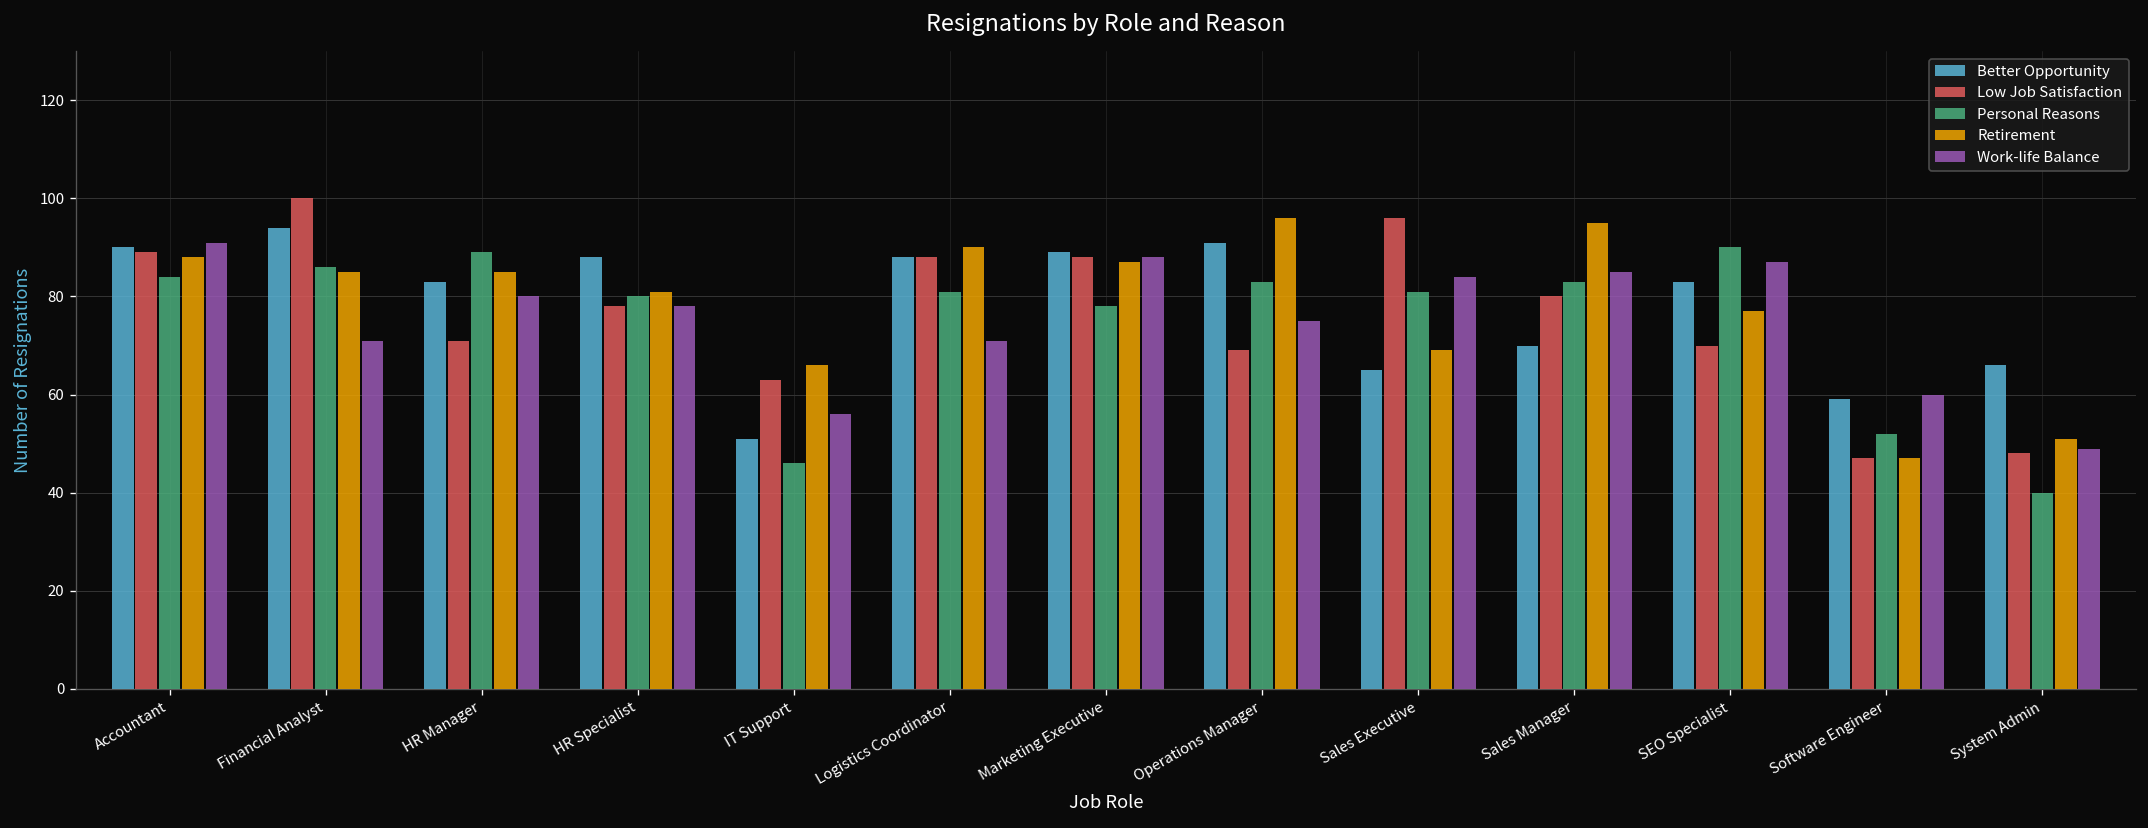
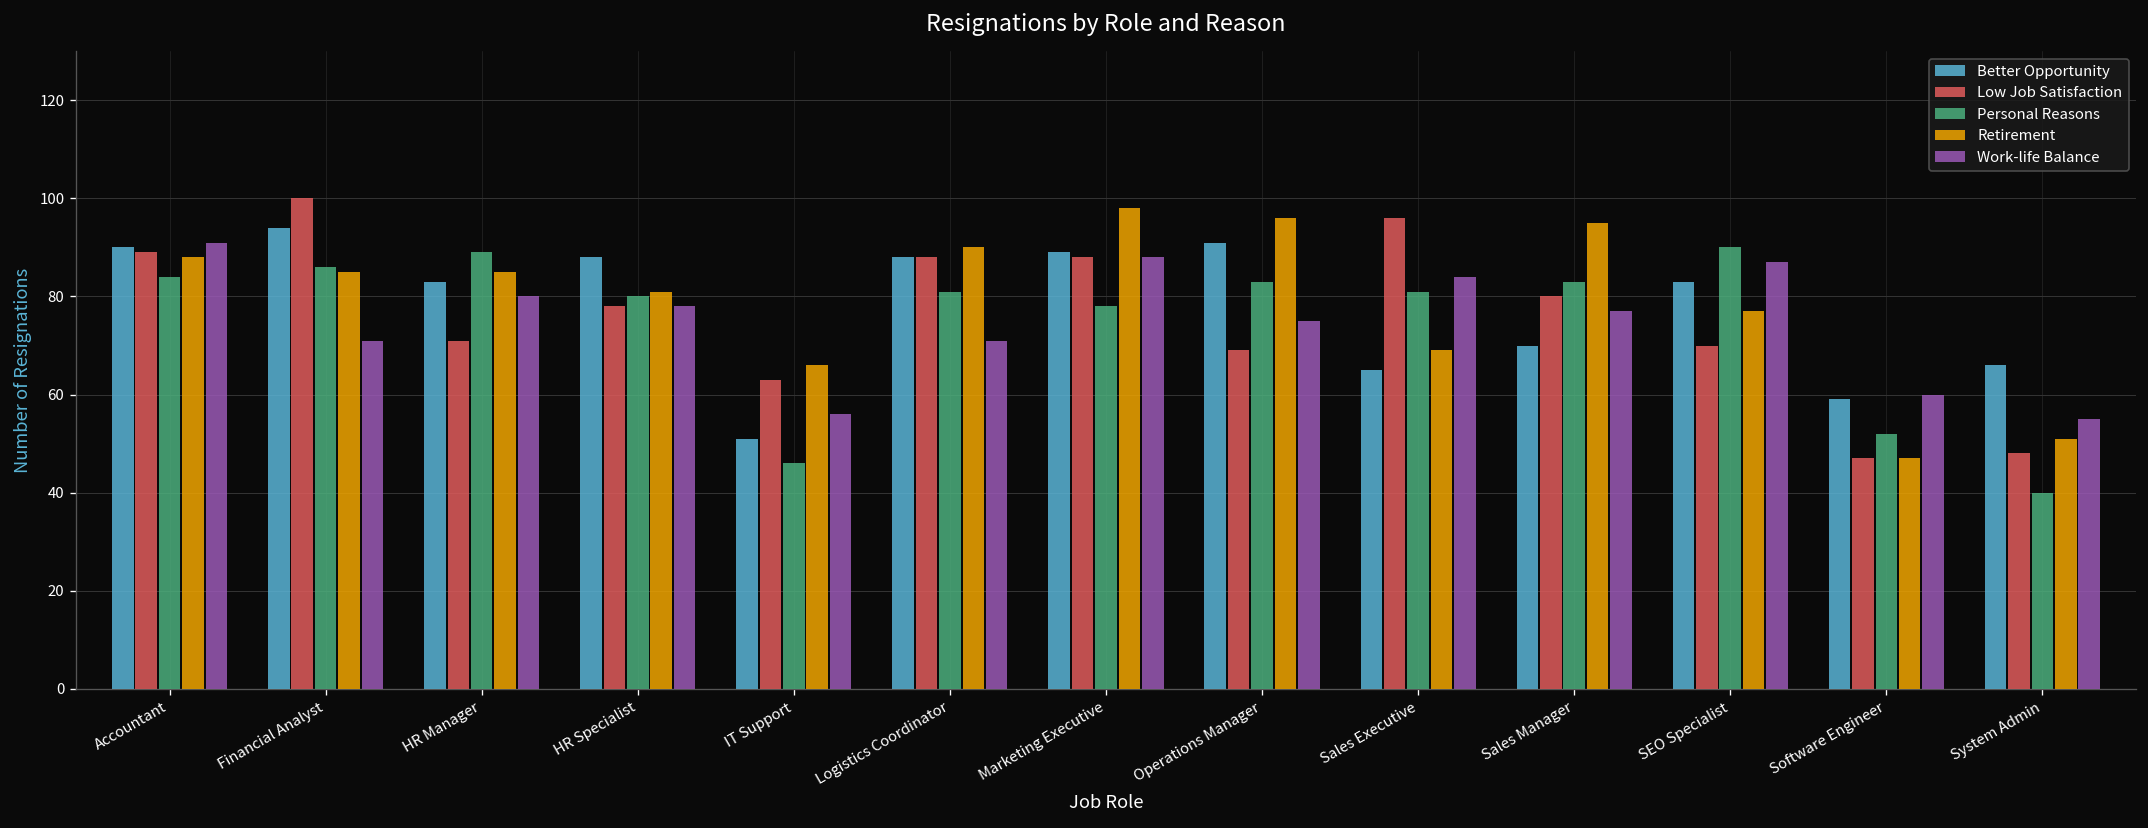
  {
    "Better Opportunity": {
      "Accountant": 90,
      "Financial Analyst": 94,
      "HR Manager": 83,
      "HR Specialist": 88,
      "IT Support": 51,
      "Logistics Coordinator": 88,
      "Marketing Executive": 89,
      "Operations Manager": 91,
      "Sales Executive": 65,
      "Sales Manager": 70,
      "SEO Specialist": 83,
      "Software Engineer": 59,
      "System Admin": 66
    },
    "Low Job Satisfaction": {
      "Accountant": 89,
      "Financial Analyst": 100,
      "HR Manager": 71,
      "HR Specialist": 78,
      "IT Support": 63,
      "Logistics Coordinator": 88,
      "Marketing Executive": 88,
      "Operations Manager": 69,
      "Sales Executive": 96,
      "Sales Manager": 80,
      "SEO Specialist": 70,
      "Software Engineer": 47,
      "System Admin": 48
    },
    "Personal Reasons": {
      "Accountant": 84,
      "Financial Analyst": 86,
      "HR Manager": 89,
      "HR Specialist": 80,
      "IT Support": 46,
      "Logistics Coordinator": 81,
      "Marketing Executive": 78,
      "Operations Manager": 83,
      "Sales Executive": 81,
      "Sales Manager": 83,
      "SEO Specialist": 90,
      "Software Engineer": 52,
      "System Admin": 40
    },
    "Retirement": {
      "Accountant": 88,
      "Financial Analyst": 85,
      "HR Manager": 85,
      "HR Specialist": 81,
      "IT Support": 66,
      "Logistics Coordinator": 90,
-     "Marketing Executive": 87,
+     "Marketing Executive": 98,
      "Operations Manager": 96,
      "Sales Executive": 69,
      "Sales Manager": 95,
      "SEO Specialist": 77,
      "Software Engineer": 47,
      "System Admin": 51
    },
    "Work-life Balance": {
      "Accountant": 91,
      "Financial Analyst": 71,
      "HR Manager": 80,
      "HR Specialist": 78,
      "IT Support": 56,
      "Logistics Coordinator": 71,
      "Marketing Executive": 88,
      "Operations Manager": 75,
      "Sales Executive": 84,
-     "Sales Manager": 85,
+     "Sales Manager": 77,
      "SEO Specialist": 87,
      "Software Engineer": 60,
-     "System Admin": 49
+     "System Admin": 55
    }
  }
